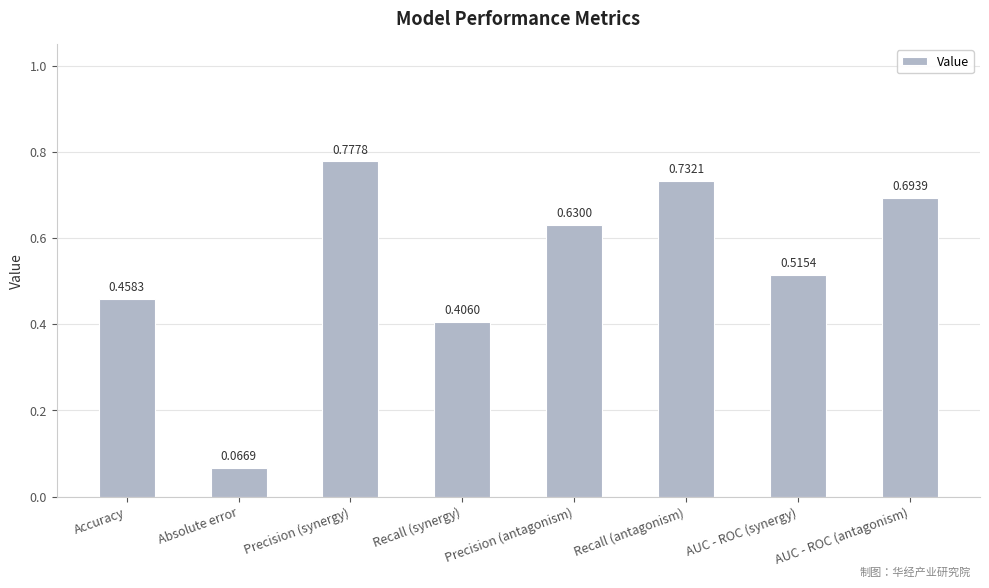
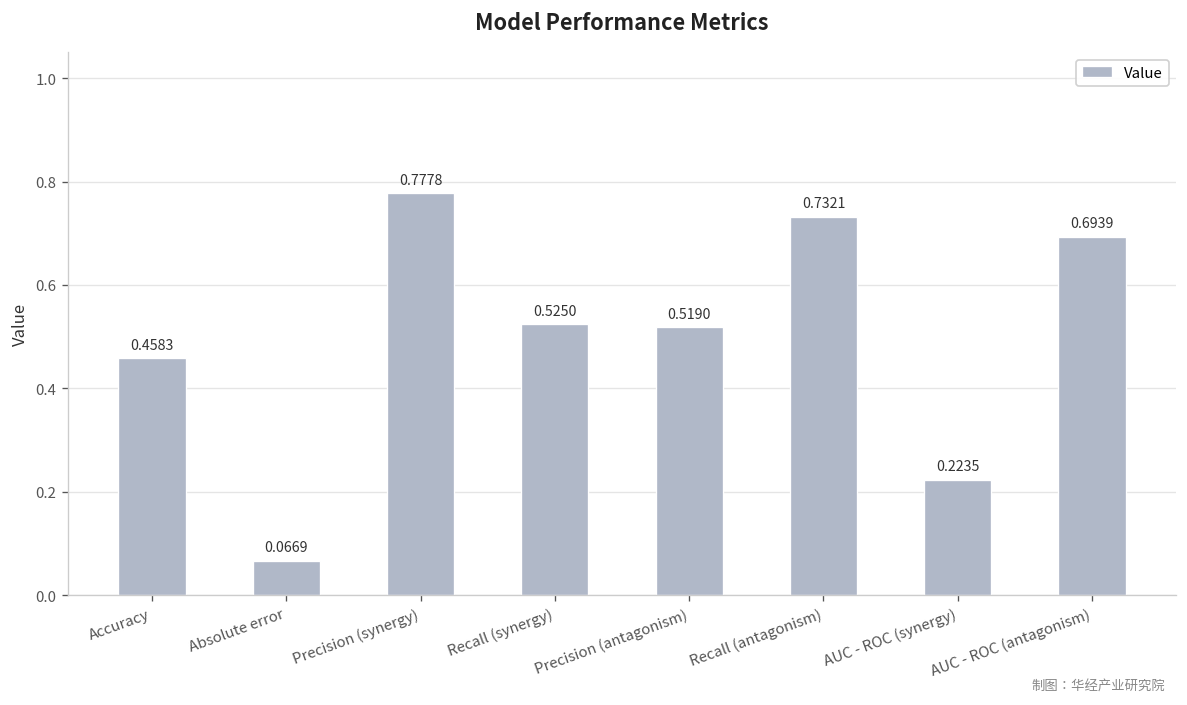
  {
    "Accuracy": 0.4583,
    "Absolute error": 0.0669,
    "Precision (synergy)": 0.7778,
-   "Recall (synergy)": 0.4060,
-   "Precision (antagonism)": 0.6300,
+   "Recall (synergy)": 0.5250,
+   "Precision (antagonism)": 0.5190,
    "Recall (antagonism)": 0.7321,
-   "AUC - ROC (synergy)": 0.5154,
+   "AUC - ROC (synergy)": 0.2235,
    "AUC - ROC (antagonism)": 0.6939
  }
